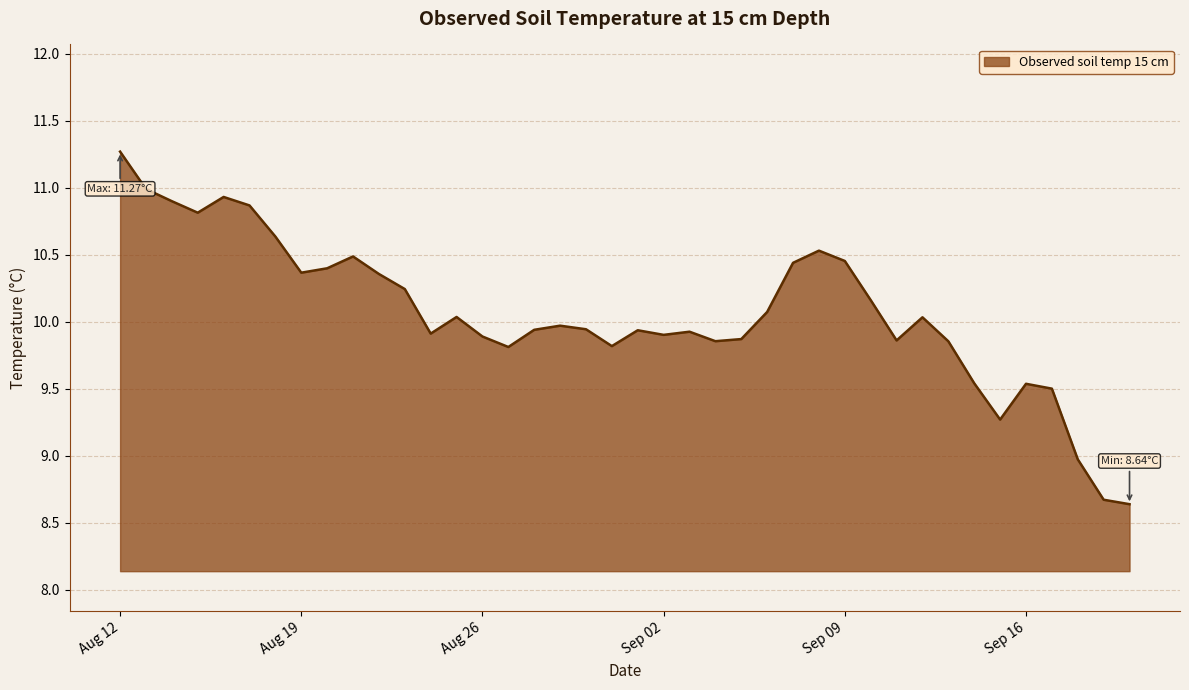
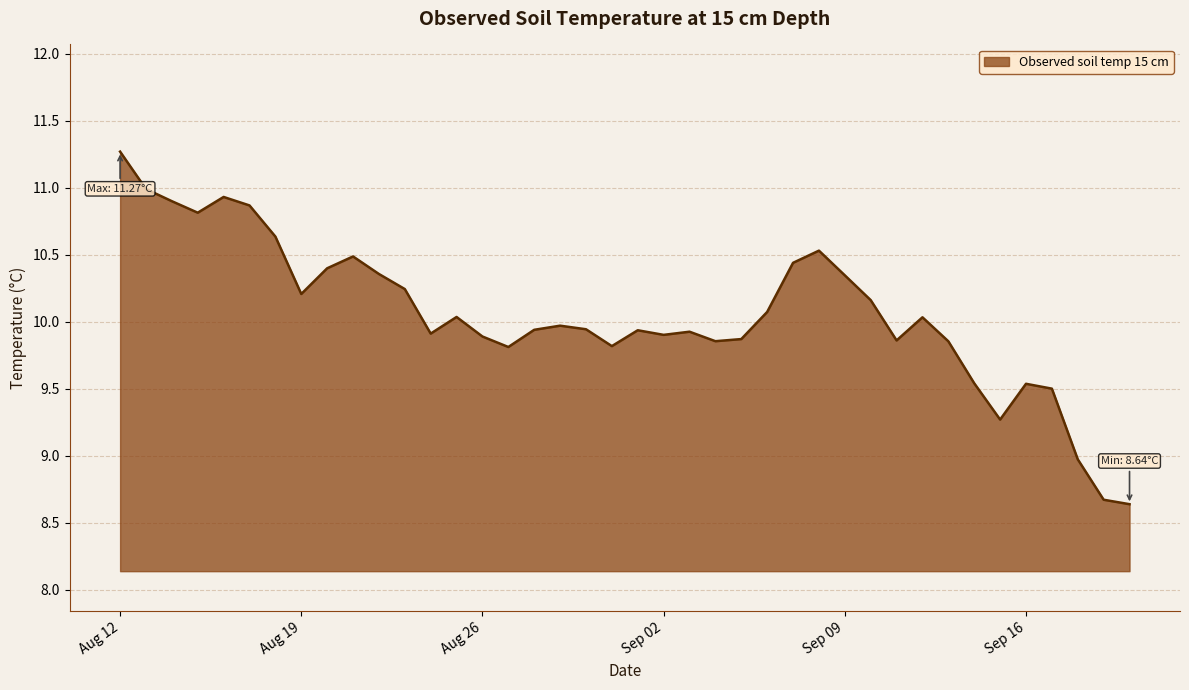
  {
    "Aug 12": 11.27,
-   "Aug 19": 10.37,
+   "Aug 19": 10.21,
    "Aug 26": 9.89,
    "Sep 02": 9.90,
-   "Sep 09": 10.45,
+   "Sep 09": 10.35,
    "Sep 16": 9.54
  }
